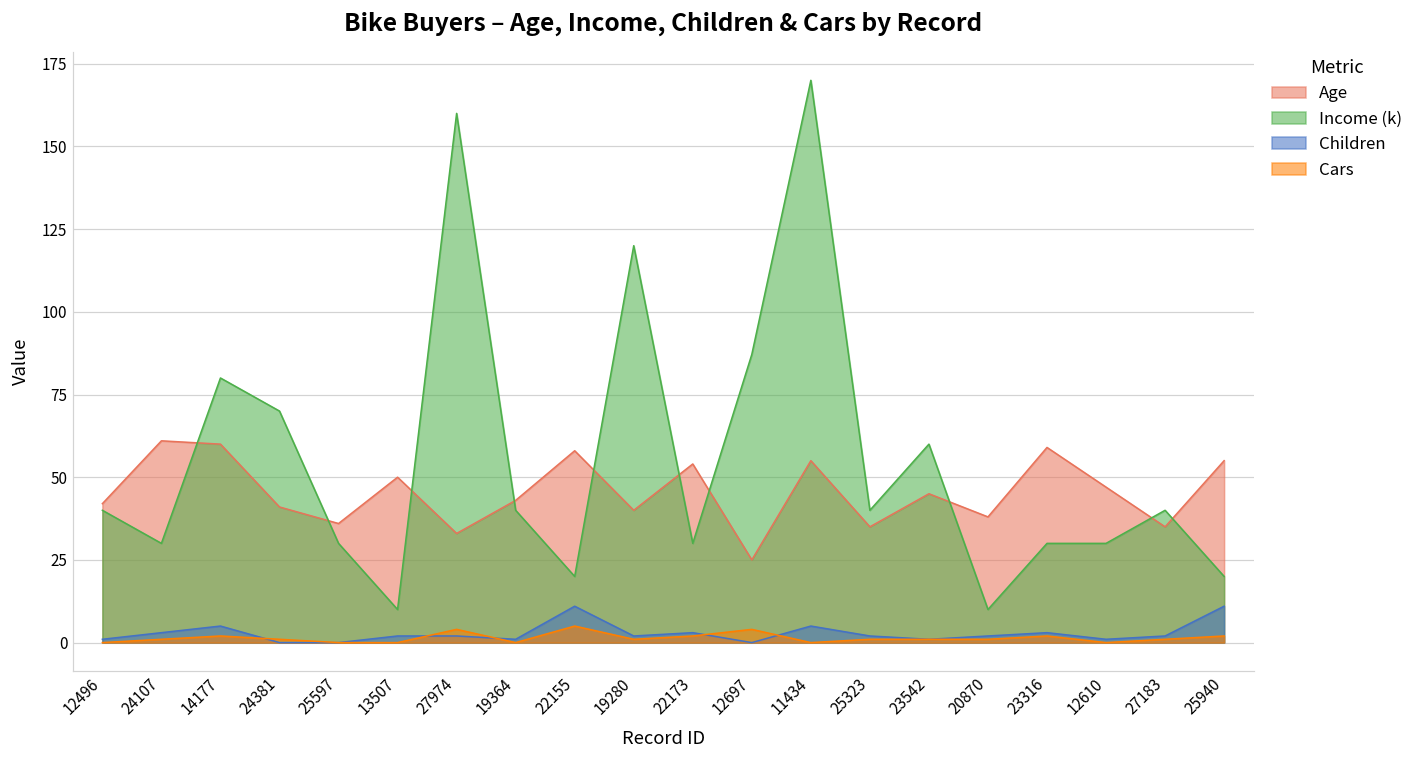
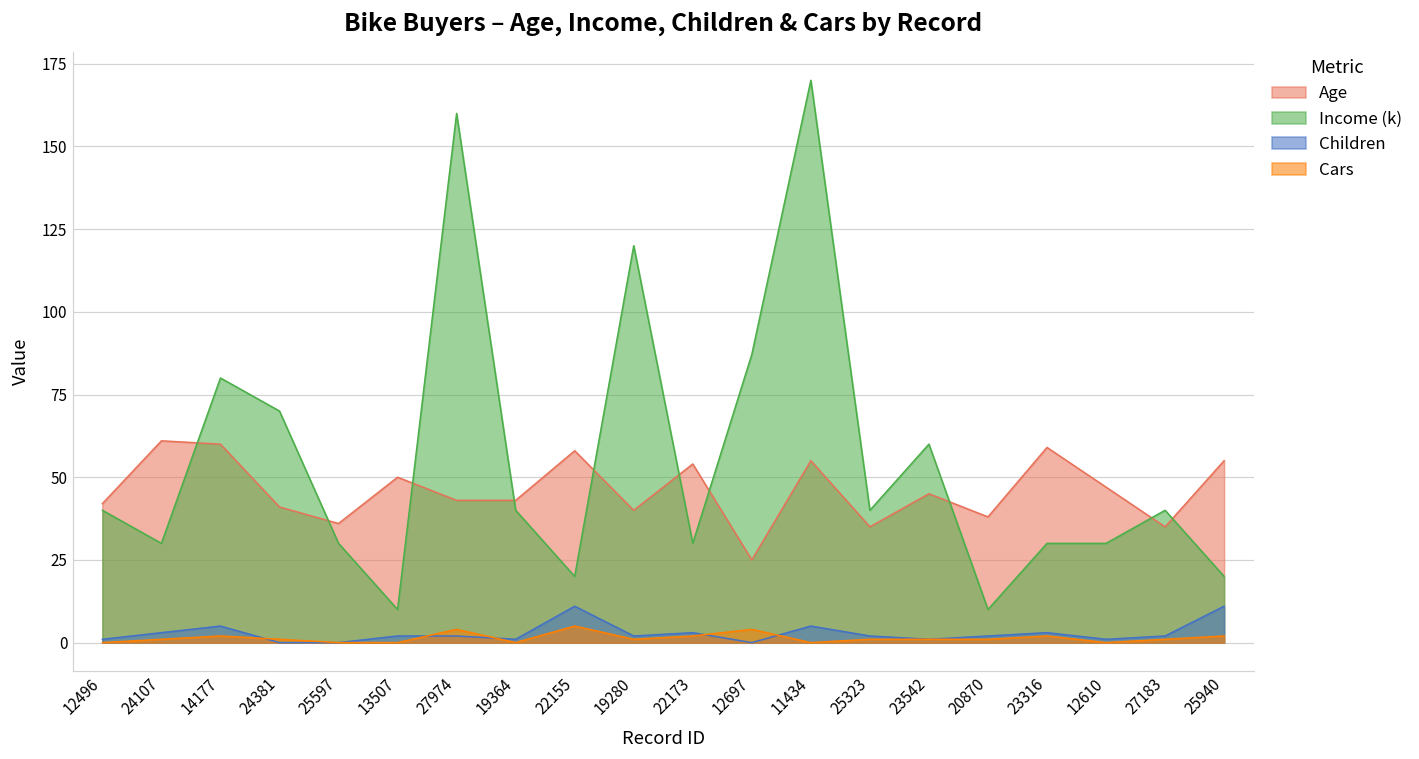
  {
    "Age": {
      "12496": 42,
      "24107": 61,
      "14177": 60,
      "24381": 41,
      "25597": 36,
      "13507": 50,
-     "27974": 33,
+     "27974": 43,
      "19364": 43,
      "22155": 58,
      "19280": 40,
      "22173": 54,
      "12697": 25,
      "11434": 55,
      "25323": 35,
      "23542": 45,
      "20870": 38,
      "23316": 59,
      "12610": 47,
      "27183": 35,
      "25940": 55
    },
    "Income (k)": {
      "12496": 40,
      "24107": 30,
      "14177": 80,
      "24381": 70,
      "25597": 30,
      "13507": 10,
      "27974": 160,
      "19364": 40,
      "22155": 20,
      "19280": 120,
      "22173": 30,
      "12697": 87,
      "11434": 170,
      "25323": 40,
      "23542": 60,
      "20870": 10,
      "23316": 30,
      "12610": 30,
      "27183": 40,
      "25940": 20
    },
    "Children": {
      "12496": 1,
      "24107": 3,
      "14177": 5,
      "24381": 0,
      "13507": 2,
      "27974": 2,
      "19364": 1,
      "22155": 11,
      "19280": 2,
      "22173": 3,
      "12697": 0,
      "11434": 5,
      "25323": 2,
      "20870": 2,
      "23316": 3,
      "12610": 1,
      "27183": 2,
      "25940": 11
    },
    "Cars": {
      "12496": 0,
      "24107": 1,
      "14177": 2,
      "24381": 1,
      "13507": 0,
      "27974": 4,
      "19364": 0,
      "22155": 5,
      "19280": 1,
      "22173": 2,
      "12697": 4,
      "11434": 0,
      "25323": 1,
      "20870": 1,
      "23316": 2,
      "12610": 0,
      "27183": 1,
      "25940": 2
    }
  }
